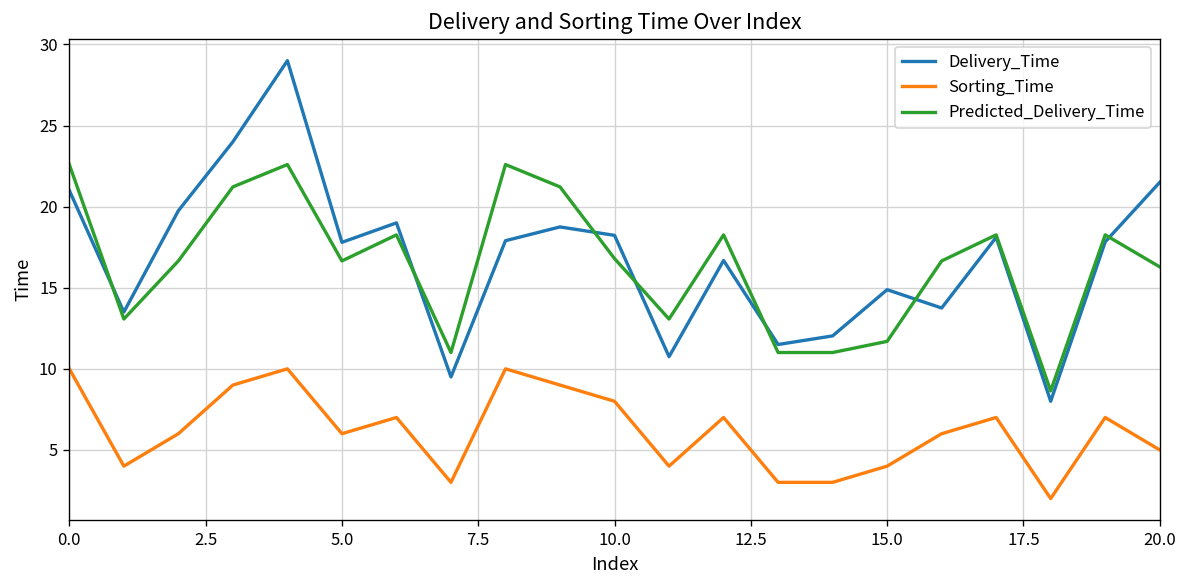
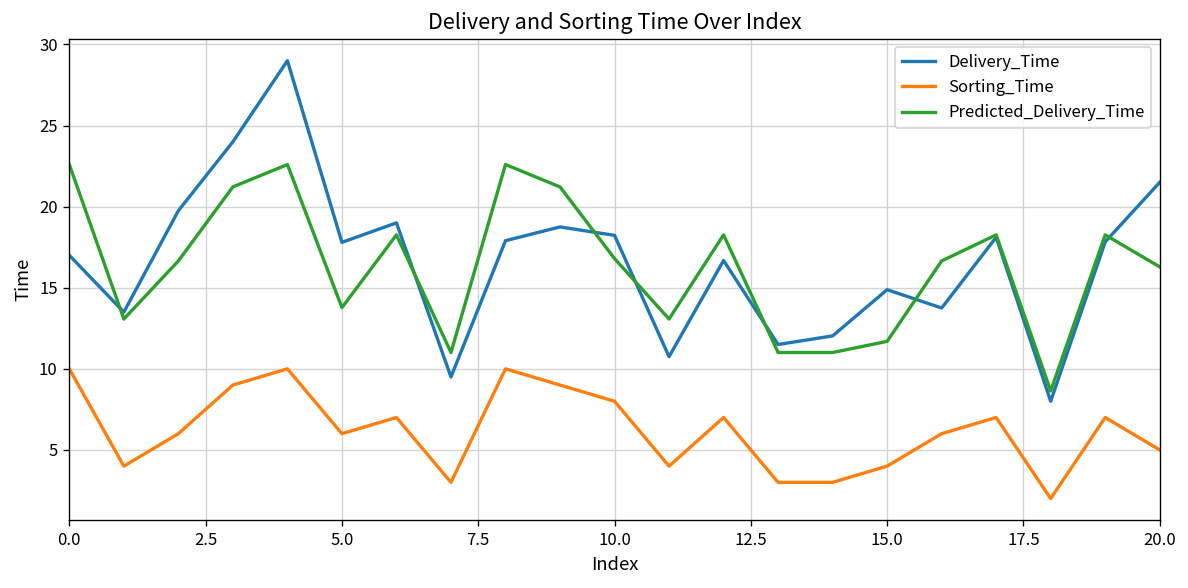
  {
    "Delivery_Time": {
-     "0.0": 21,
+     "0.0": 17,
      "5.0": 17.8,
      "10.0": 18.2,
      "15.0": 15,
      "20.0": 21.5
    },
    "Sorting_Time": {
      "0.0": 10.0,
      "5.0": 6.0,
      "10.0": 8.0,
      "15.0": 4.0,
      "20.0": 5.0
    },
    "Predicted_Delivery_Time": {
      "0.0": 22.6,
-     "5.0": 16.7,
+     "5.0": 13.8,
      "10.0": 16.8,
      "15.0": 11.7,
      "20.0": 16.3
    }
  }
